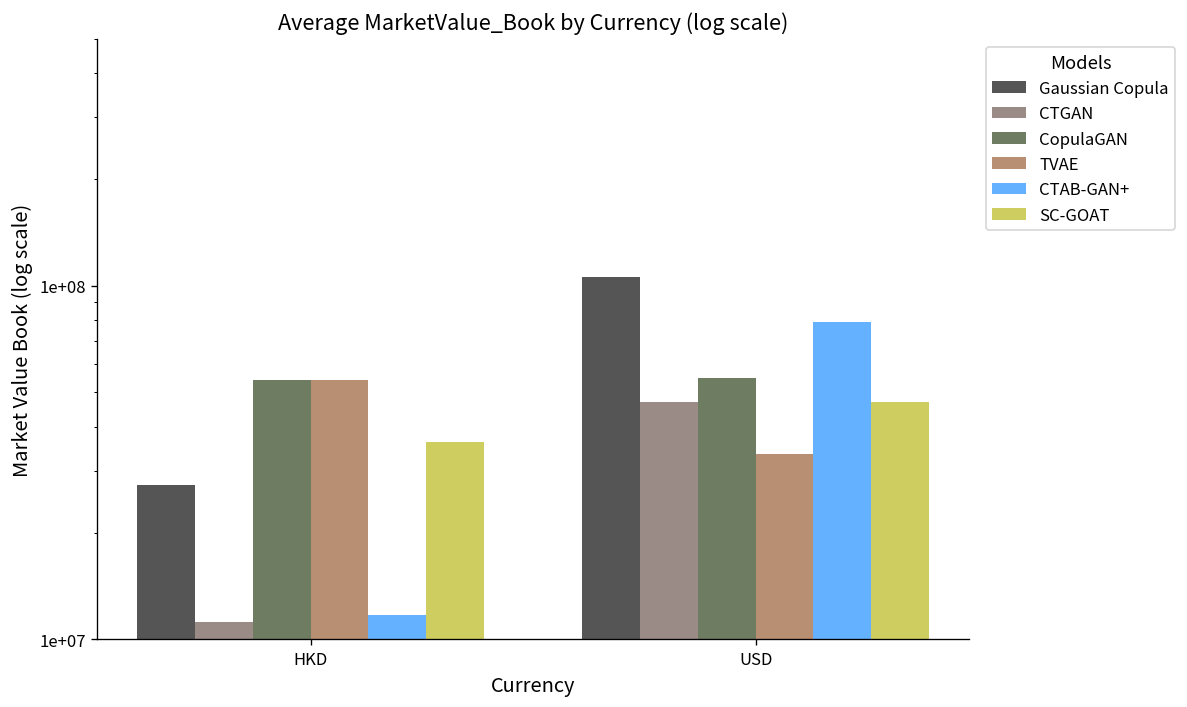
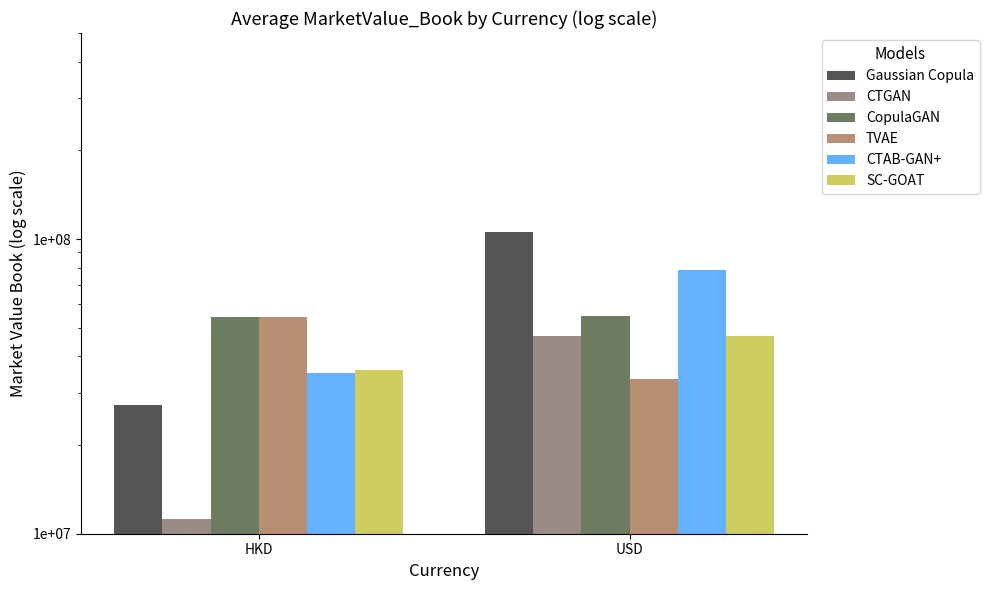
  {
    "CTAB-GAN+": {
-     "HKD": 11700000,
+     "HKD": 35000000,
      "USD": 79000000
    },
    "SC-GOAT": {
      "HKD": 36000000,
      "USD": 47000000
    }
  }
